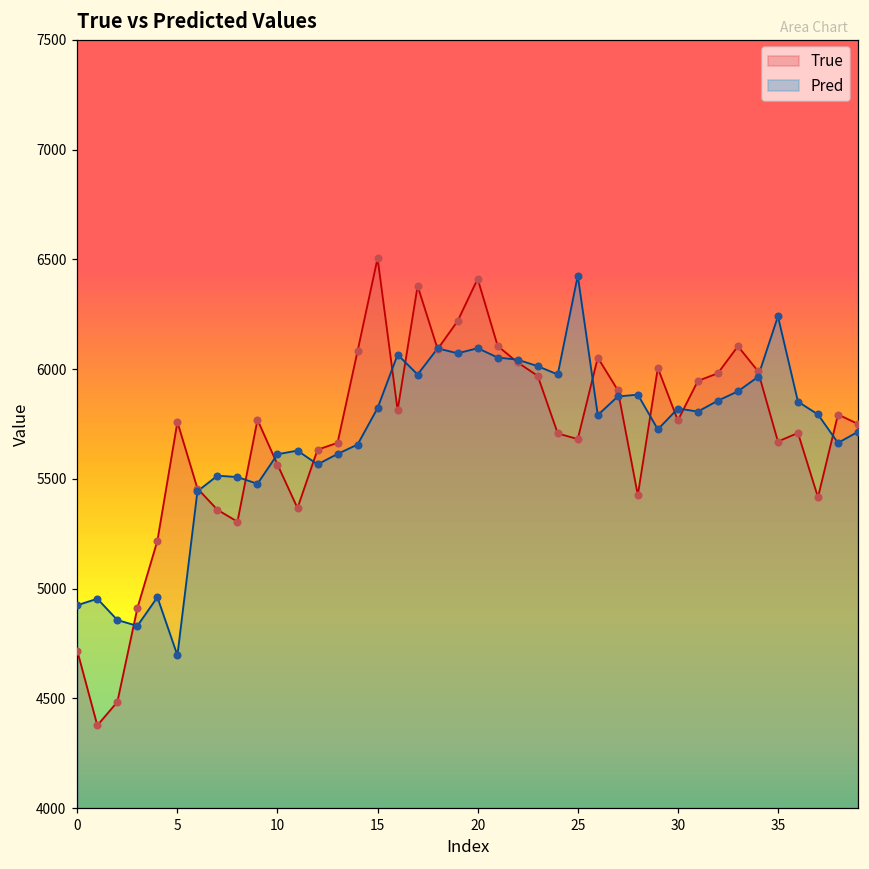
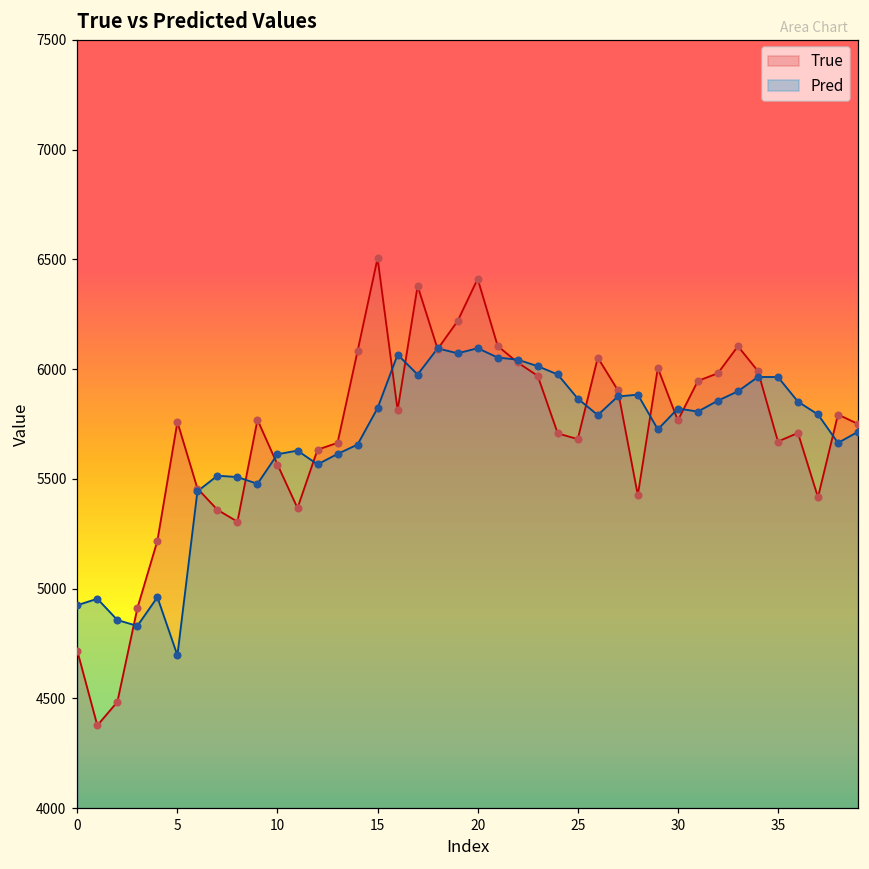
  {
    "True": {
      "0": 4720,
      "5": 5760,
      "10": 5570,
      "15": 6510,
      "20": 6410,
      "25": 5680,
      "30": 5770,
      "35": 5670
    },
    "Pred": {
      "0": 4920,
      "5": 4700,
      "10": 5610,
      "15": 5820,
      "20": 6090,
-     "25": 6430,
+     "25": 5870,
      "30": 5820,
-     "35": 6240
+     "35": 5960
    }
  }
